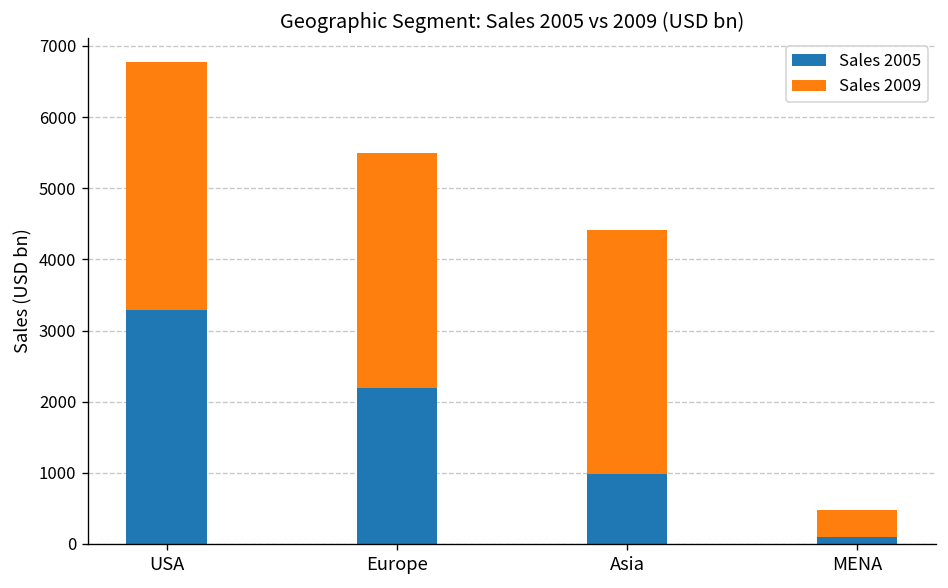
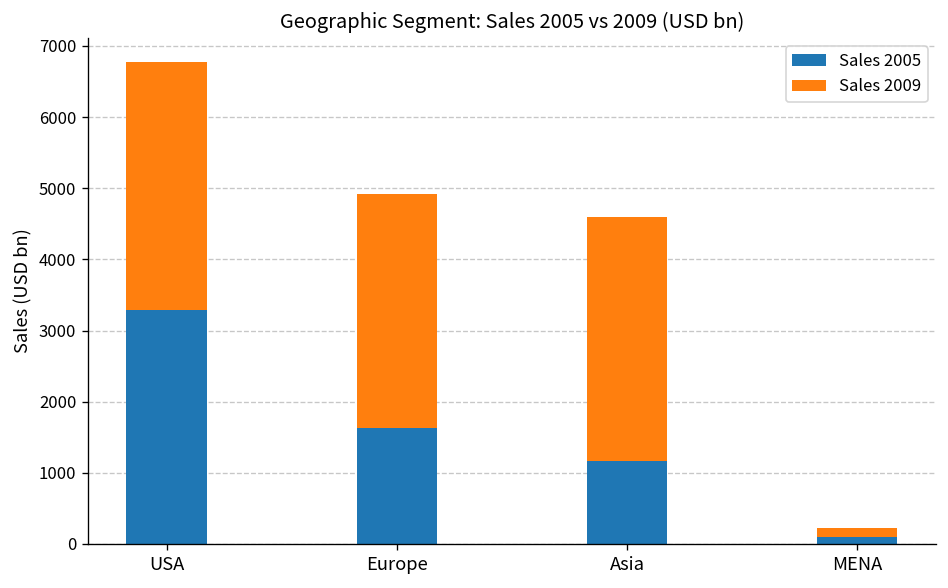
  {
    "Sales 2005": {
      "USA": 3300,
-     "Europe": 2200,
-     "Asia": 1000,
+     "Europe": 1600,
+     "Asia": 1200,
      "MENA": 100
    },
    "Sales 2009": {
      "USA": 3500,
      "Europe": 3300,
      "Asia": 3400,
-     "MENA": 400
+     "MENA": 100
    }
  }
